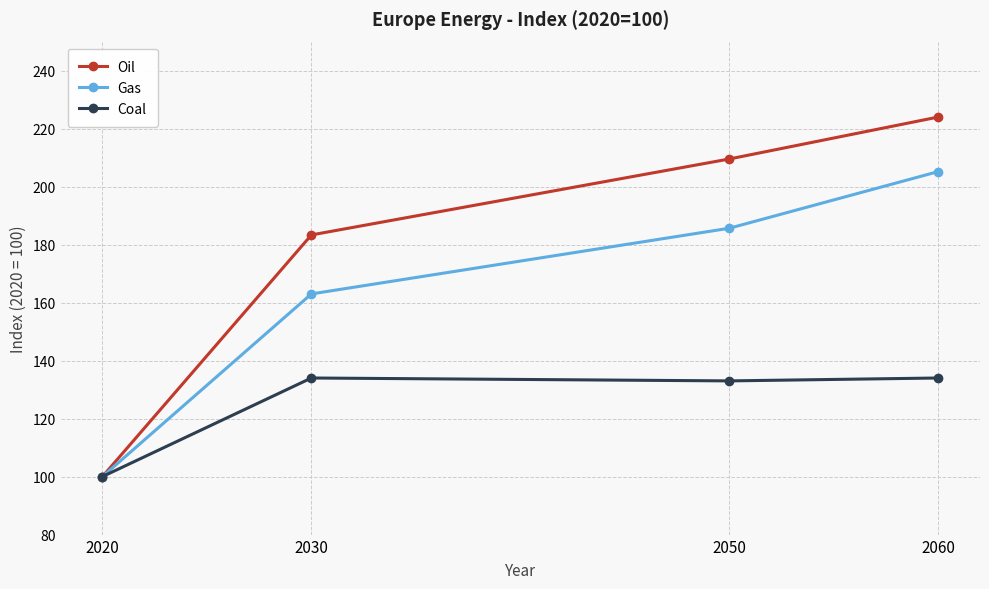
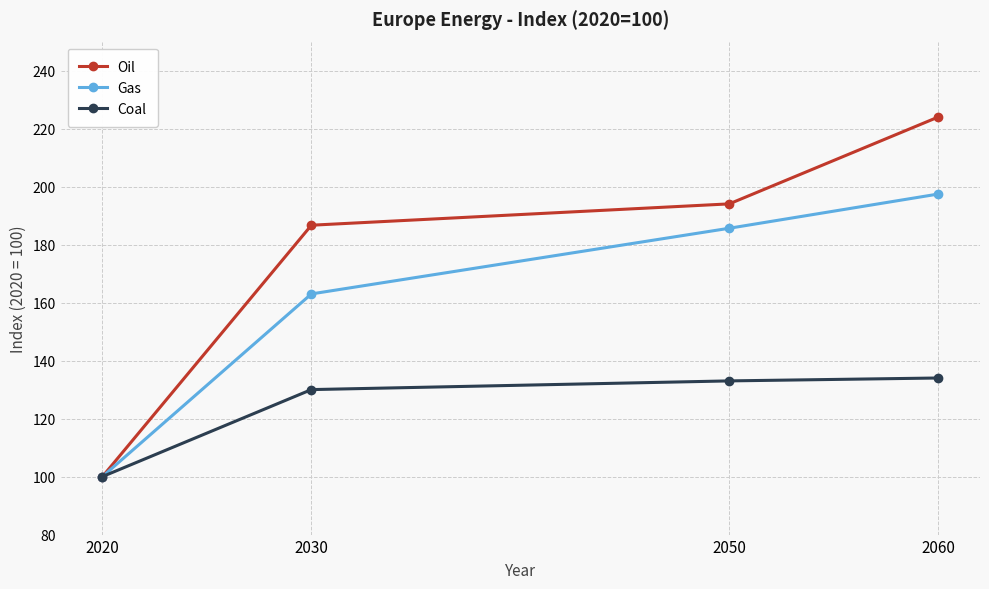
  {
    "Oil": {
-     "2030": 183,
-     "2050": 210,
+     "2030": 187,
+     "2050": 194,
      "2060": 224
    },
    "Gas": {
      "2030": 163,
      "2050": 186,
-     "2060": 205
+     "2060": 197
    },
    "Coal": {
-     "2030": 134,
+     "2030": 130,
      "2050": 133,
      "2060": 134
    }
  }
